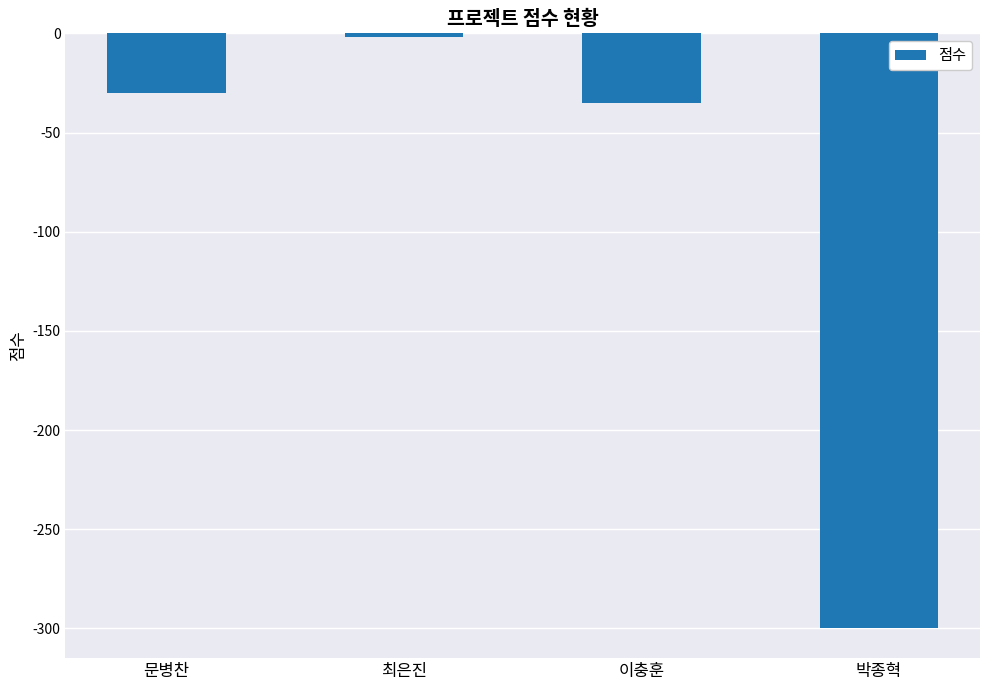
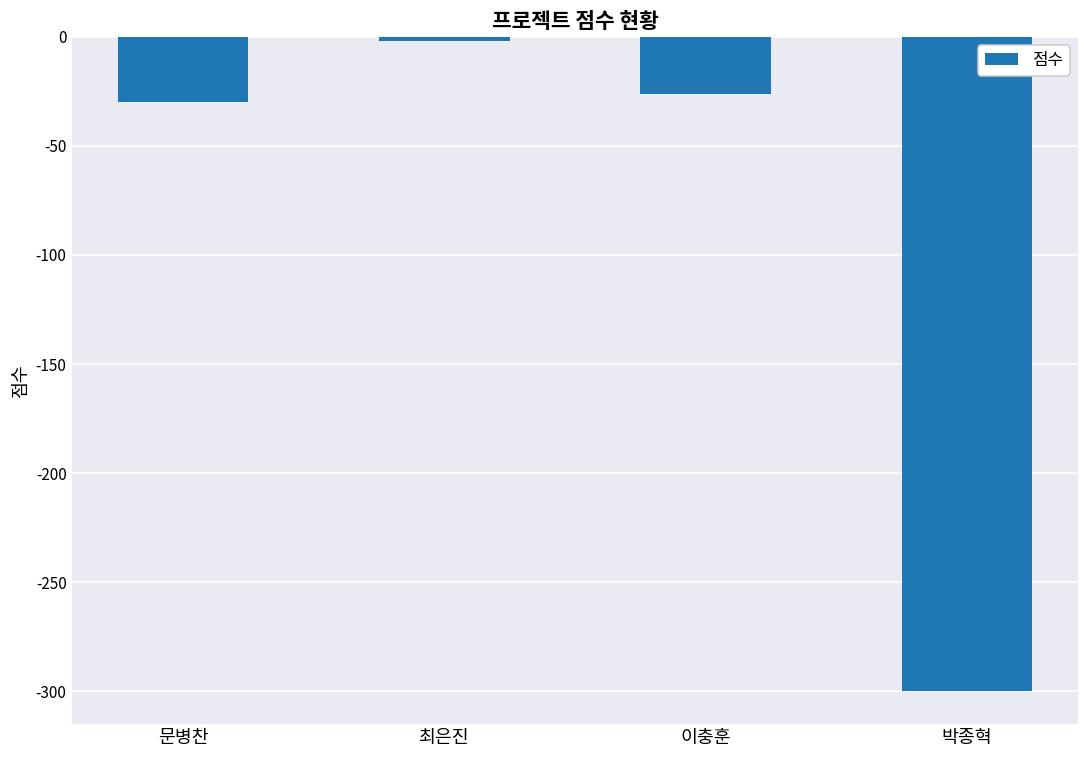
  {
    "문병찬": -30,
    "최은진": -2,
-   "이충훈": -35,
+   "이충훈": -26,
    "박종혁": -300
  }
